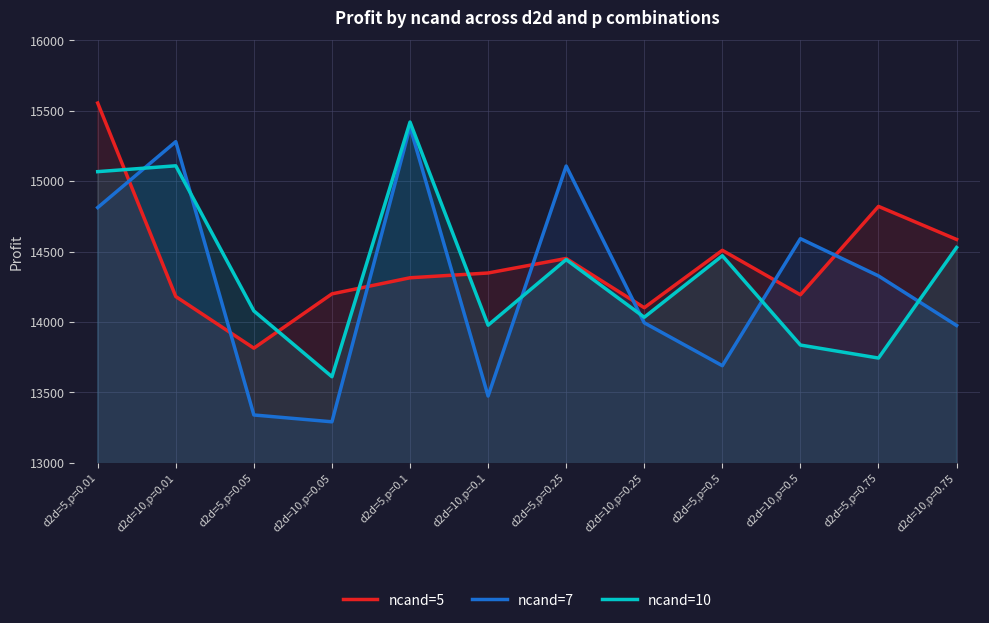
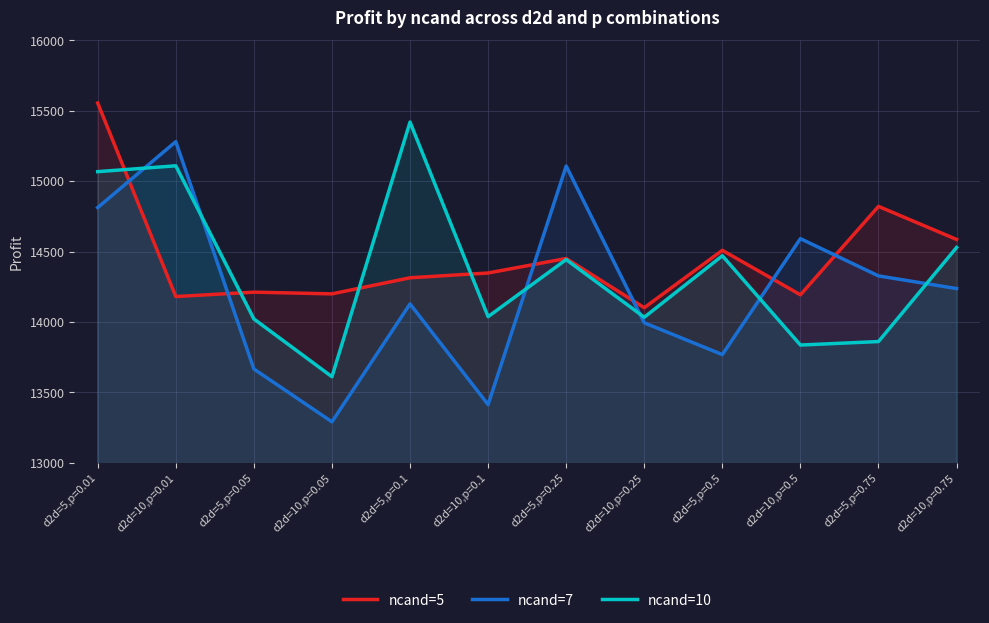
  {
    "ncand=5": {
      "d2d=5,p=0.01": 15550,
      "d2d=10,p=0.01": 14180,
-     "d2d=5,p=0.05": 13810,
+     "d2d=5,p=0.05": 14210,
      "d2d=10,p=0.05": 14200,
      "d2d=5,p=0.1": 14310,
      "d2d=10,p=0.1": 14350,
      "d2d=10,p=0.25": 14100,
      "d2d=5,p=0.5": 14510,
      "d2d=10,p=0.5": 14190,
      "d2d=5,p=0.75": 14820,
      "d2d=10,p=0.75": 14590
    },
    "ncand=7": {
      "d2d=5,p=0.01": 14810,
      "d2d=10,p=0.01": 15280,
-     "d2d=5,p=0.05": 13340,
+     "d2d=5,p=0.05": 13670,
      "d2d=10,p=0.05": 13290,
-     "d2d=5,p=0.1": 15390,
-     "d2d=10,p=0.1": 13470,
+     "d2d=5,p=0.1": 14130,
+     "d2d=10,p=0.1": 13410,
      "d2d=5,p=0.25": 15110,
      "d2d=10,p=0.25": 13990,
-     "d2d=5,p=0.5": 13690,
+     "d2d=5,p=0.5": 13770,
      "d2d=10,p=0.5": 14590,
      "d2d=5,p=0.75": 14330,
-     "d2d=10,p=0.75": 13970
+     "d2d=10,p=0.75": 14240
    },
    "ncand=10": {
      "d2d=5,p=0.01": 15070,
      "d2d=10,p=0.01": 15110,
-     "d2d=5,p=0.05": 14080,
+     "d2d=5,p=0.05": 14020,
      "d2d=10,p=0.05": 13610,
      "d2d=5,p=0.1": 15420,
-     "d2d=10,p=0.1": 13980,
+     "d2d=10,p=0.1": 14040,
      "d2d=10,p=0.25": 14030,
      "d2d=5,p=0.5": 14470,
      "d2d=10,p=0.5": 13840,
-     "d2d=5,p=0.75": 13740,
+     "d2d=5,p=0.75": 13860,
      "d2d=10,p=0.75": 14530
    }
  }
